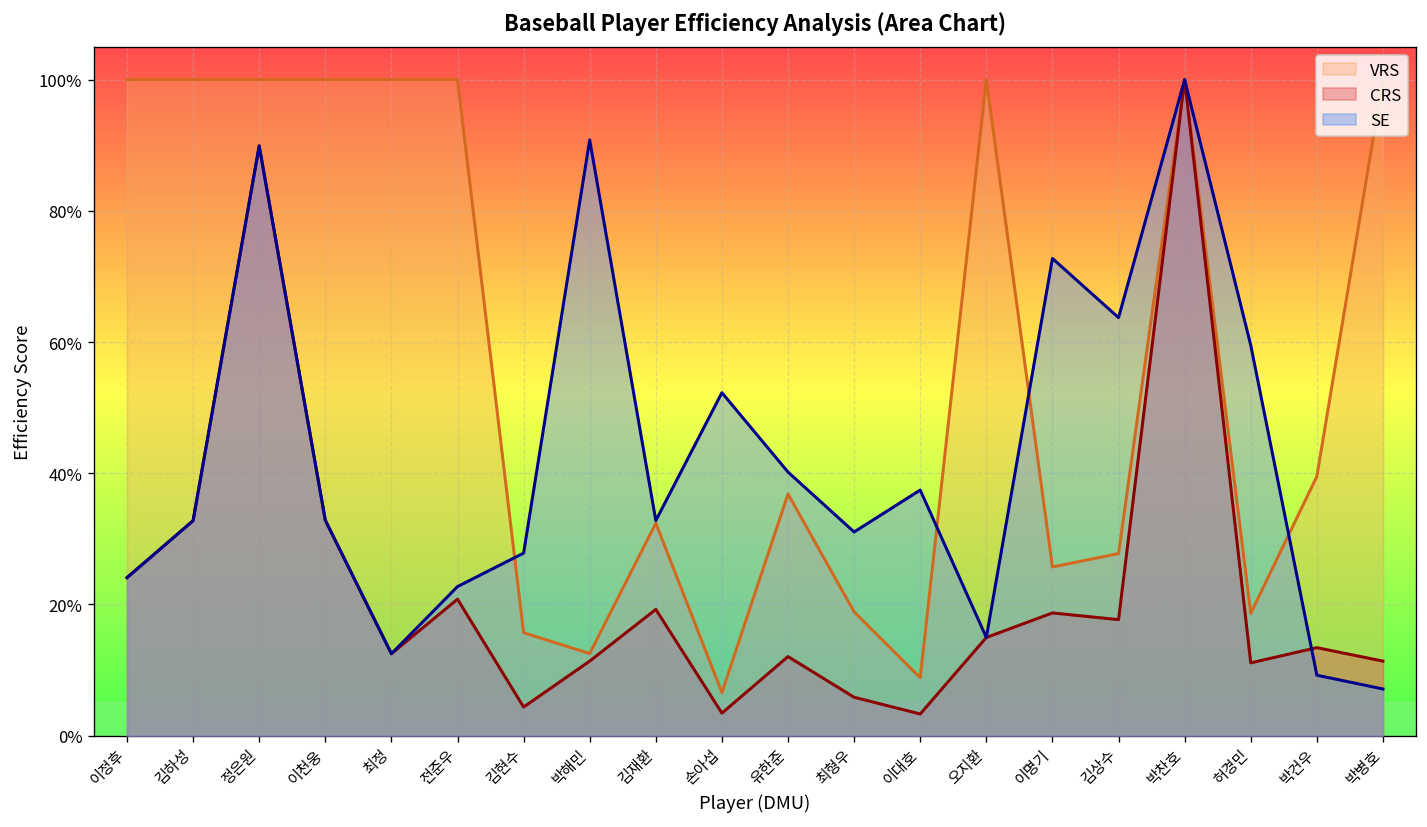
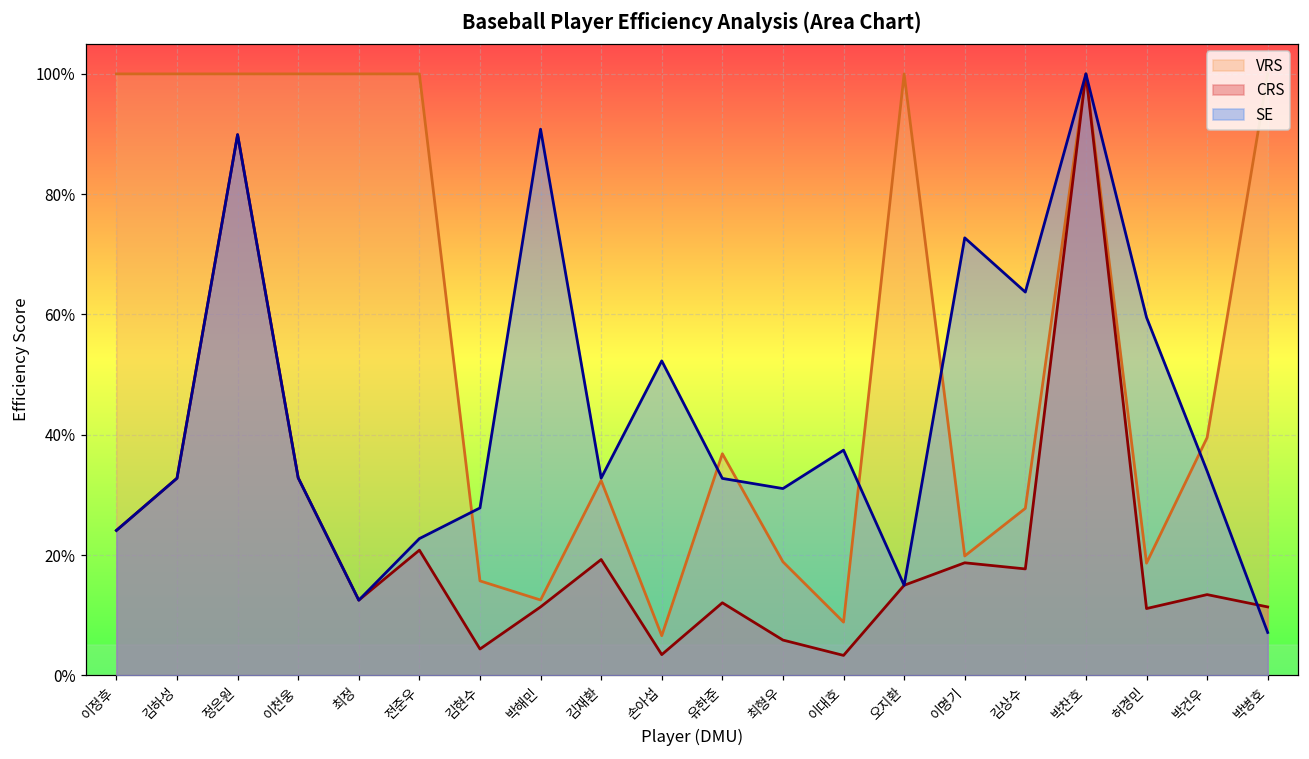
  {
    "VRS": {
      "이정후": "100%",
      "김하성": "100%",
      "정은원": "100%",
      "이천웅": "100%",
      "최정": "100%",
      "전준우": "100%",
      "김현수": "16%",
      "박해민": "13%",
      "손아섭": "7%",
      "유한준": "37%",
      "최형우": "19%",
      "이대호": "9%",
      "오지환": "100%",
-     "이명기": "26%",
+     "이명기": "20%",
      "김상수": "28%",
      "허경민": "19%",
      "박건우": "40%"
    },
    "CRS": {
      "전준우": "21%",
      "김현수": "4%",
      "박해민": "11%",
      "김재환": "19%",
      "손아섭": "3%",
      "유한준": "12%",
      "최형우": "6%",
      "이대호": "3%",
      "이명기": "19%",
      "김상수": "18%",
      "허경민": "11%",
      "박건우": "13%",
      "박병호": "11%"
    },
    "SE": {
      "전준우": "23%",
      "김현수": "28%",
      "박해민": "91%",
      "손아섭": "52%",
-     "유한준": "40%",
+     "유한준": "33%",
      "최형우": "31%",
      "이대호": "37%",
      "이명기": "73%",
      "김상수": "64%",
      "허경민": "60%",
-     "박건우": "9%",
+     "박건우": "34%",
      "박병호": "7%"
    }
  }
